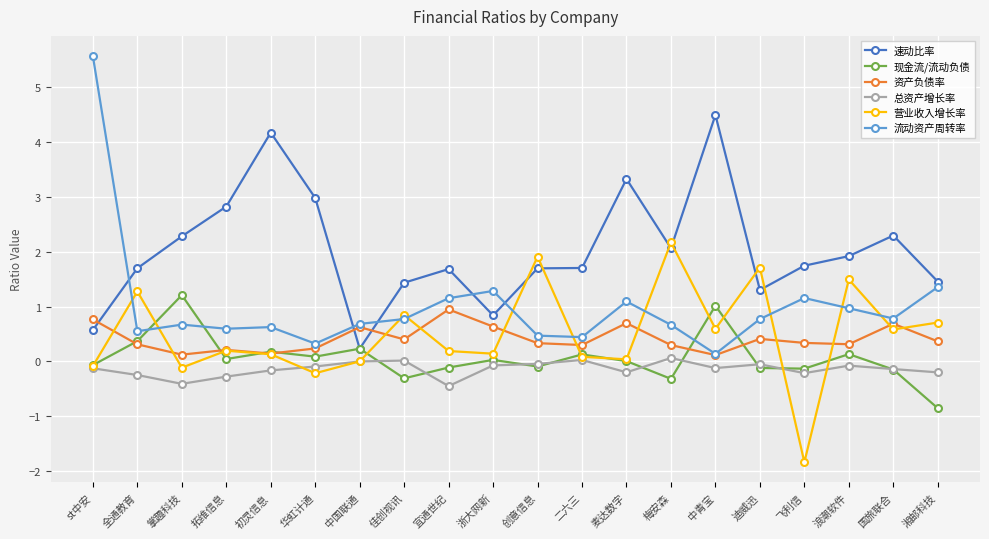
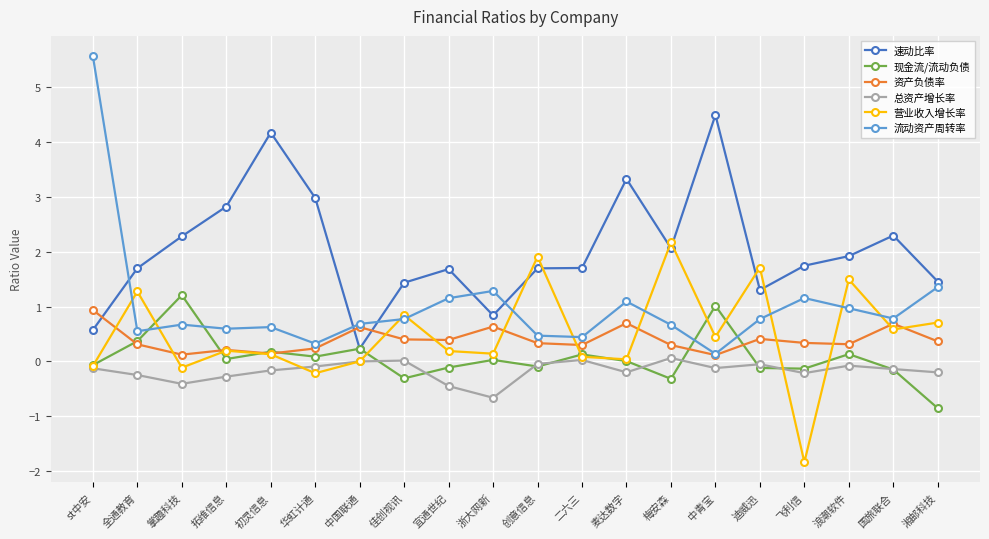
  {
    "现金流/流动负债": {
      "全通教育": 0.4,
      "掌趣科技": 1.2,
      "拓维信息": 0.0,
      "华虹计通": 0.1,
      "佳创视讯": -0.3,
      "宜通世纪": -0.1,
      "浙大网新": 0.0,
      "创意信息": -0.1,
      "梅安森": -0.3,
      "中青宝": 1.0,
      "迪威迅": -0.1,
      "飞利信": -0.1,
      "浪潮软件": 0.1,
      "湘邮科技": -0.9
    },
    "资产负债率": {
-     "st中安": 0.8,
+     "st中安": 0.9,
      "全通教育": 0.3,
      "掌趣科技": 0.1,
      "华虹计通": 0.2,
      "中国联通": 0.6,
      "佳创视讯": 0.4,
-     "宜通世纪": 0.9,
+     "宜通世纪": 0.4,
      "浙大网新": 0.6,
      "创意信息": 0.3,
      "二六三": 0.3,
      "麦达数字": 0.7,
      "梅安森": 0.3,
      "迪威迅": 0.4,
      "飞利信": 0.3,
      "浪潮软件": 0.3,
      "国旅联合": 0.7,
      "湘邮科技": 0.4
    },
    "总资产增长率": {
      "全通教育": -0.2,
      "掌趣科技": -0.4,
      "拓维信息": -0.3,
      "初灵信息": -0.2,
      "华虹计通": -0.1,
      "佳创视讯": 0.0,
      "宜通世纪": -0.4,
-     "浙大网新": -0.1,
+     "浙大网新": -0.7,
      "创意信息": 0.0,
      "二六三": 0.0,
      "麦达数字": -0.2,
      "梅安森": 0.1,
      "中青宝": -0.1,
      "迪威迅": -0.1,
      "飞利信": -0.2,
      "浪潮软件": -0.1,
      "湘邮科技": -0.2
    },
    "营业收入增长率": {
      "全通教育": 1.3,
      "掌趣科技": -0.1,
      "华虹计通": -0.2,
      "佳创视讯": 0.8,
      "宜通世纪": 0.2,
      "浙大网新": 0.1,
      "创意信息": 1.9,
      "梅安森": 2.2,
-     "中青宝": 0.6,
+     "中青宝": 0.4,
      "迪威迅": 1.7,
      "飞利信": -1.8,
      "浪潮软件": 1.5,
      "国旅联合": 0.6,
      "湘邮科技": 0.7
    }
  }
